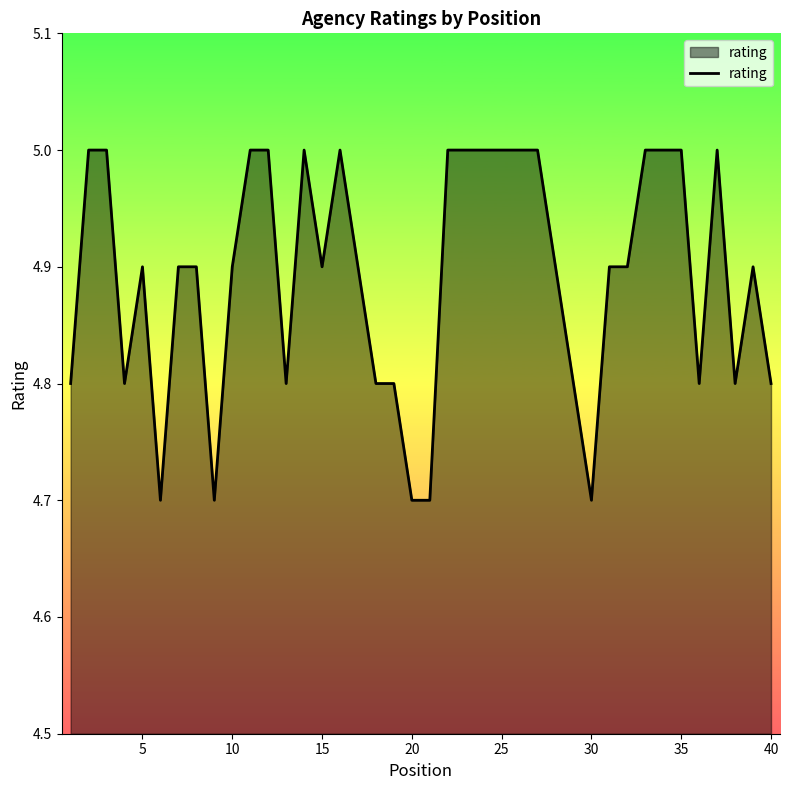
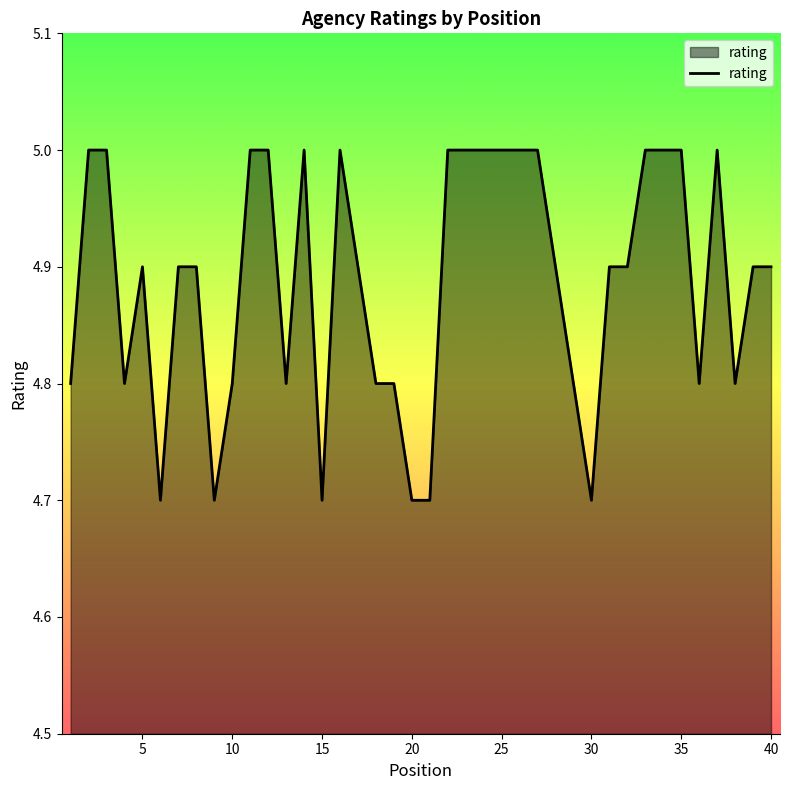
  {
    "5": 4.9,
-   "10": 4.9,
-   "15": 4.9,
+   "10": 4.8,
+   "15": 4.7,
    "20": 4.7,
    "25": 5.0,
    "30": 4.7,
    "35": 5.0,
-   "40": 4.8
+   "40": 4.9
  }
